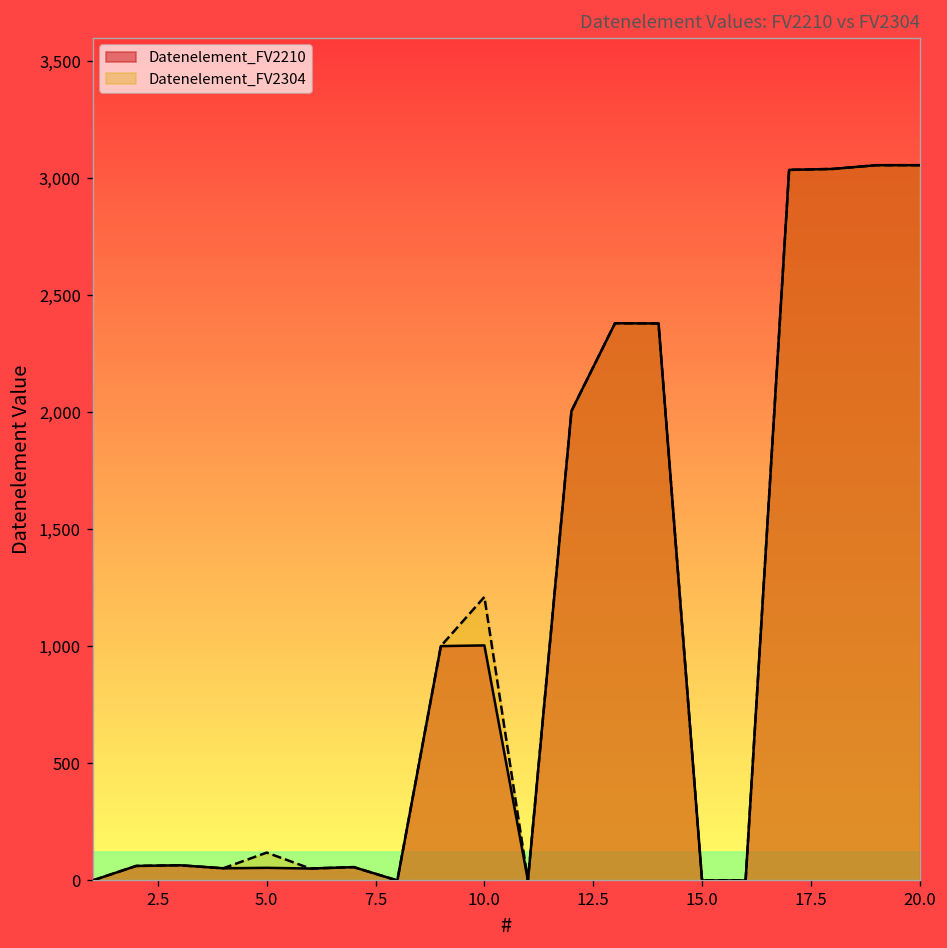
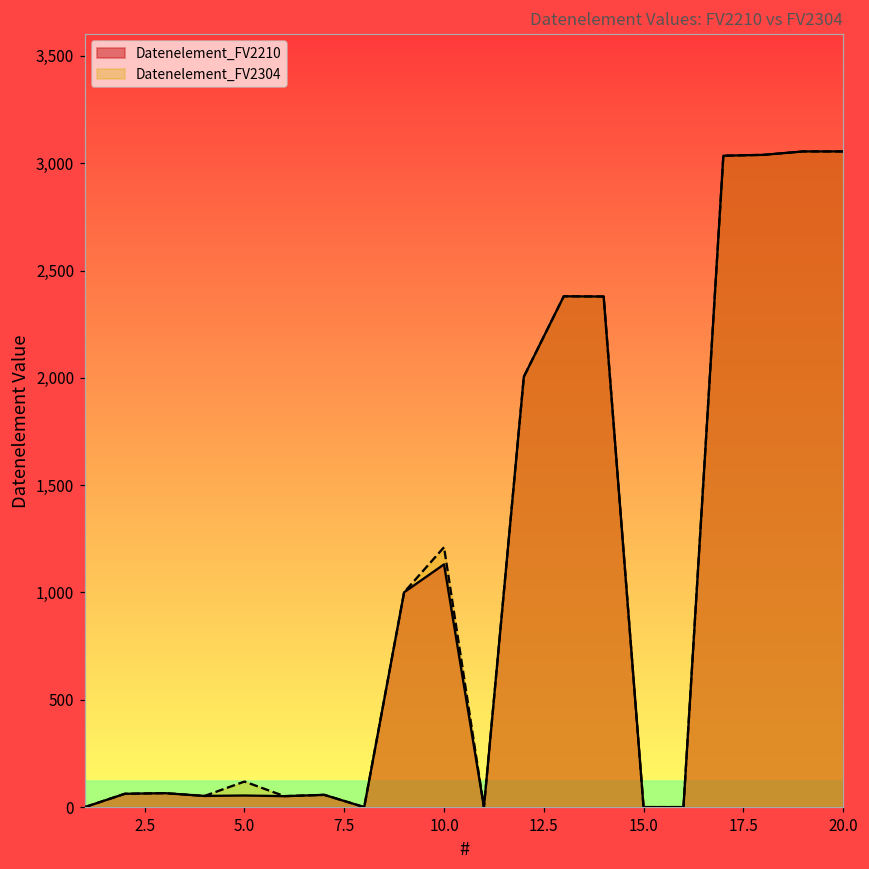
  {
    "Datenelement_FV2210": {
-     "10.0": "1,000"
+     "10.0": "1,130"
    },
    "Datenelement_FV2304": {
      "10.0": "1,210"
    }
  }
